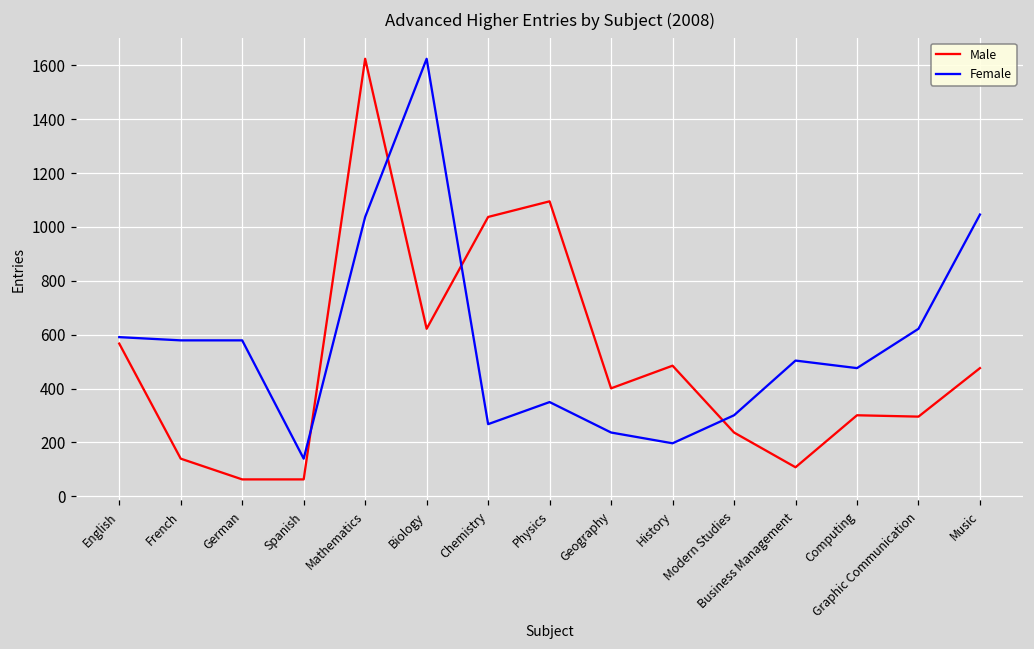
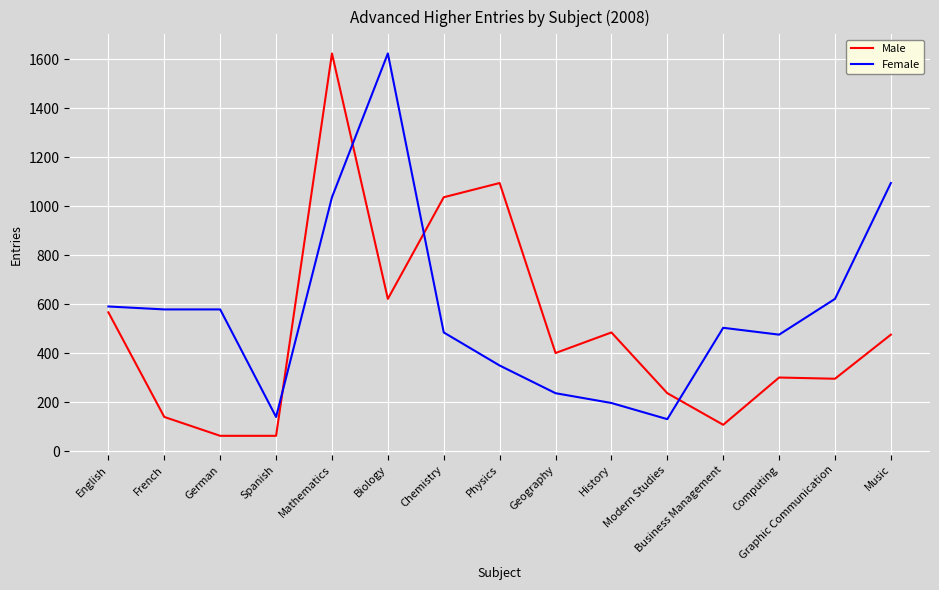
  {
    "Male": {
      "English": 570,
      "French": 140,
      "German": 60,
      "Spanish": 60,
      "Mathematics": 1620,
      "Biology": 620,
      "Chemistry": 1040,
      "Physics": 1100,
      "Geography": 400,
      "History": 490,
      "Modern Studies": 240,
      "Business Management": 110,
      "Computing": 300,
      "Graphic Communication": 300,
      "Music": 480
    },
    "Female": {
      "English": 590,
      "French": 580,
      "German": 580,
      "Spanish": 140,
      "Mathematics": 1040,
      "Biology": 1620,
-     "Chemistry": 270,
+     "Chemistry": 490,
      "Physics": 350,
      "Geography": 240,
      "History": 200,
-     "Modern Studies": 300,
+     "Modern Studies": 130,
      "Business Management": 500,
      "Computing": 480,
      "Graphic Communication": 620,
-     "Music": 1050
+     "Music": 1100
    }
  }
